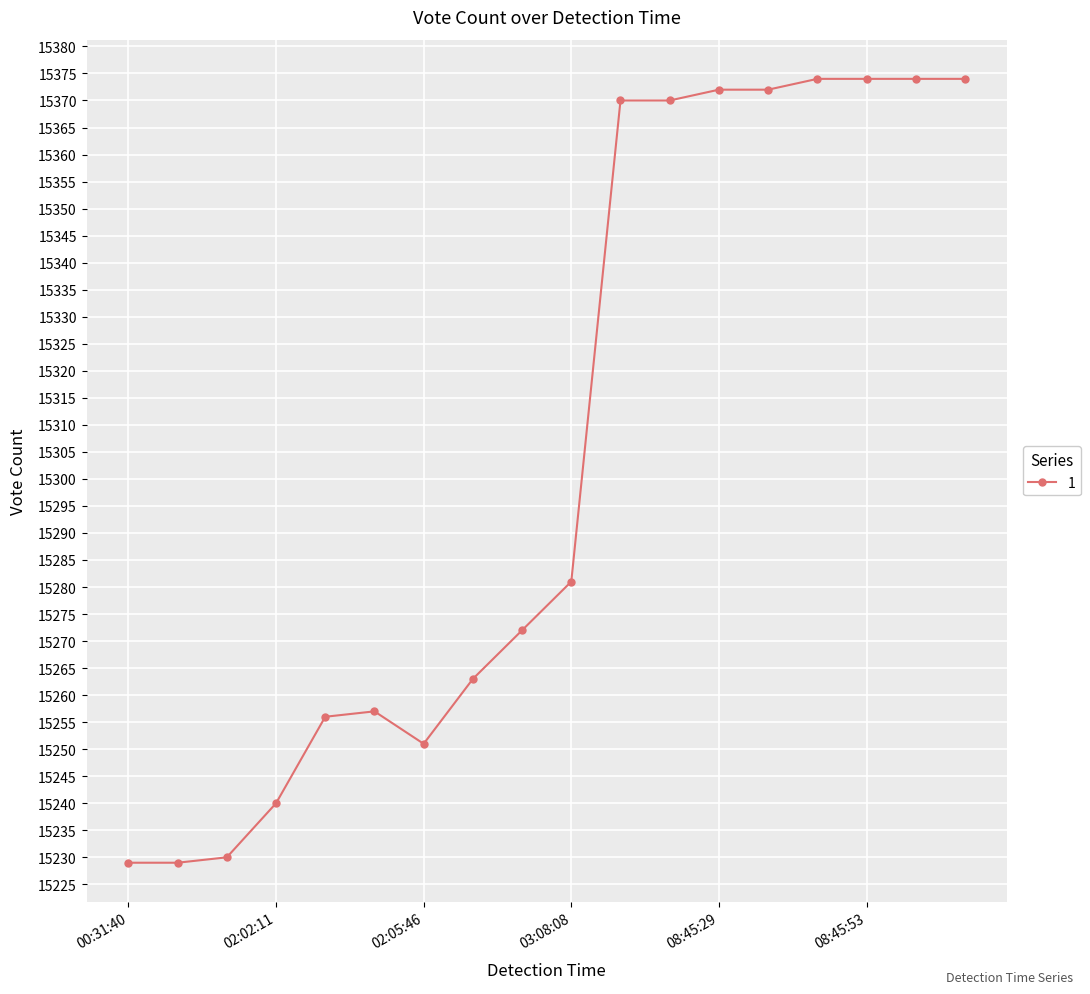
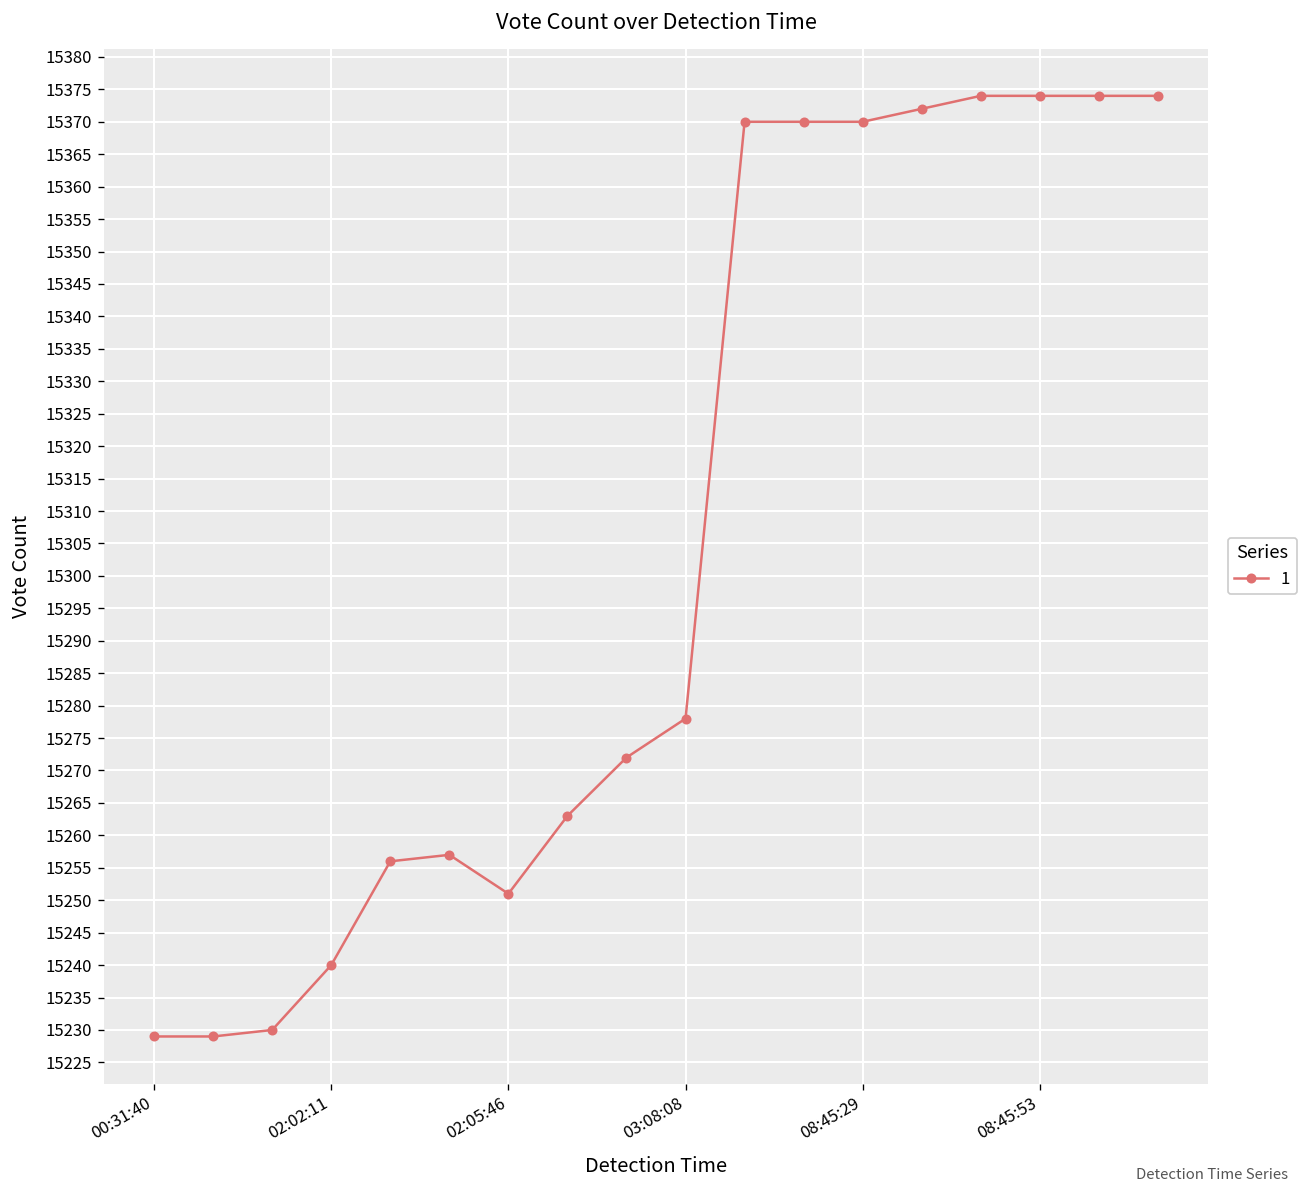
  {
    "00:31:40": 15229,
    "02:02:11": 15240,
    "02:05:46": 15251,
-   "03:08:08": 15281,
-   "08:45:29": 15372,
+   "03:08:08": 15278,
+   "08:45:29": 15370,
    "08:45:53": 15374
  }
